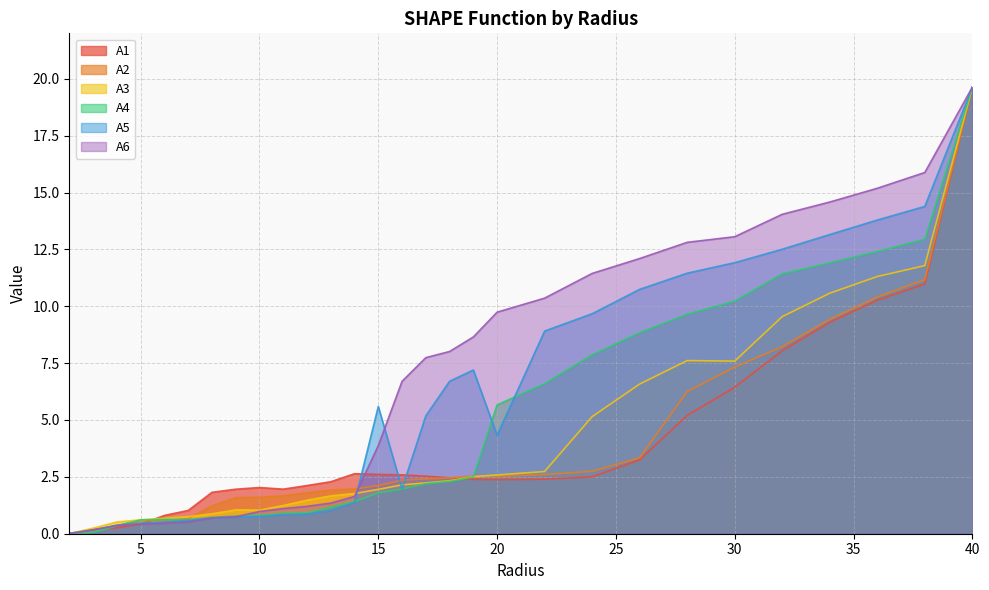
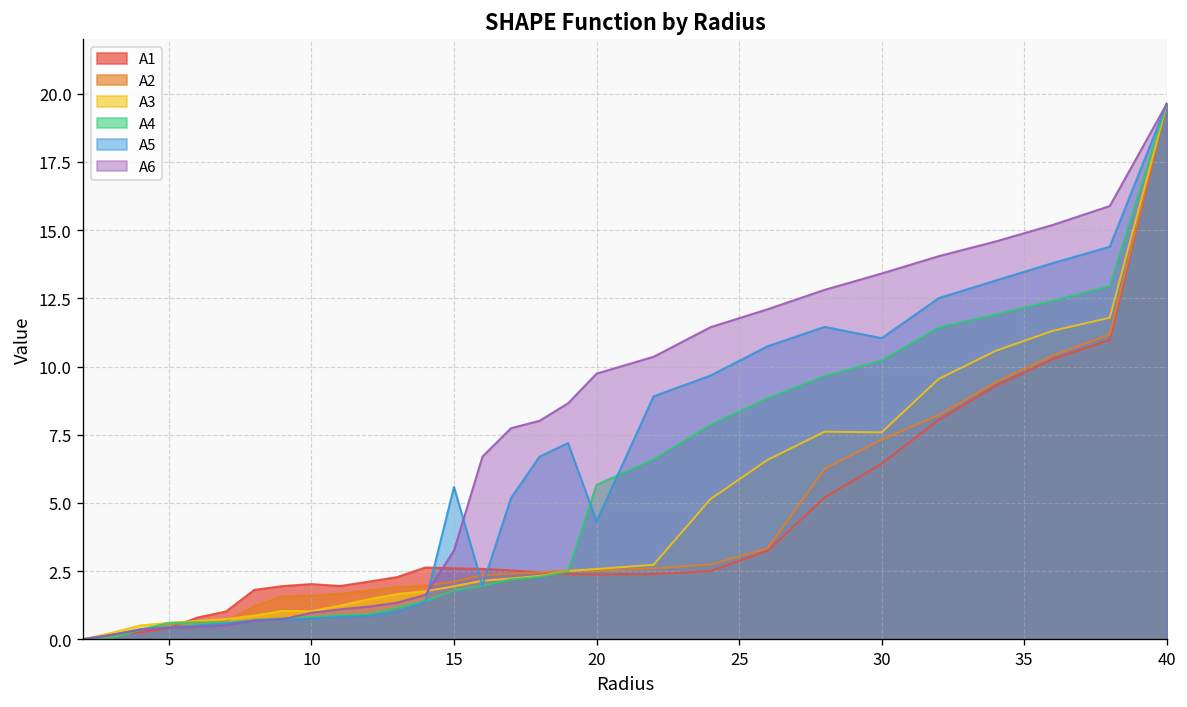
  {
    "A3": {
      "15": 2.0,
      "30": 7.6
    },
    "A4": {
      "15": 1.8,
      "20": 5.7,
      "30": 10.2
    },
    "A5": {
      "15": 5.6,
      "20": 4.3,
-     "30": 11.9
+     "30": 11.0
    },
    "A6": {
-     "15": 3.9,
+     "15": 3.3,
      "20": 9.7,
-     "30": 13.1
+     "30": 13.4
    }
  }
